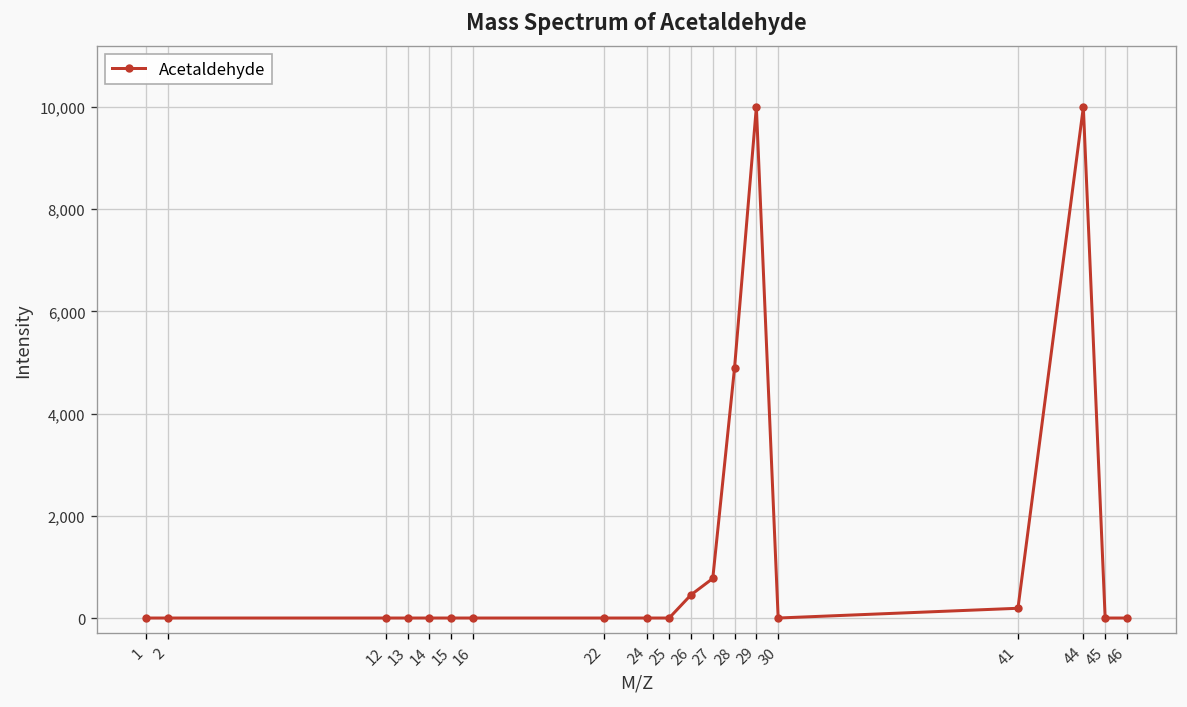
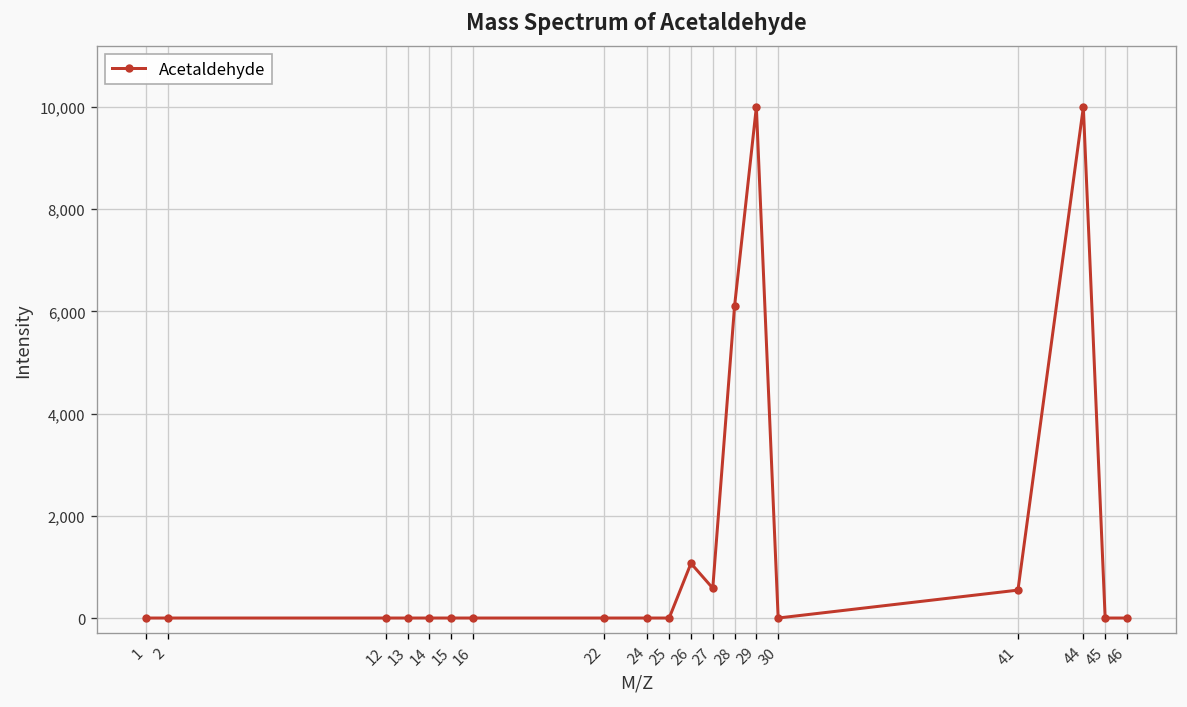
  {
    "1": "0",
    "2": "0",
    "12": "0",
    "13": "0",
    "14": "0",
    "15": "0",
    "16": "0",
    "22": "0",
    "24": "0",
    "25": "0",
-   "26": "500",
-   "27": "800",
-   "28": "4,900",
+   "26": "1,100",
+   "27": "600",
+   "28": "6,100",
    "29": "10,000",
    "30": "0",
-   "41": "200",
+   "41": "500",
    "44": "10,000",
    "45": "0",
    "46": "0"
  }
